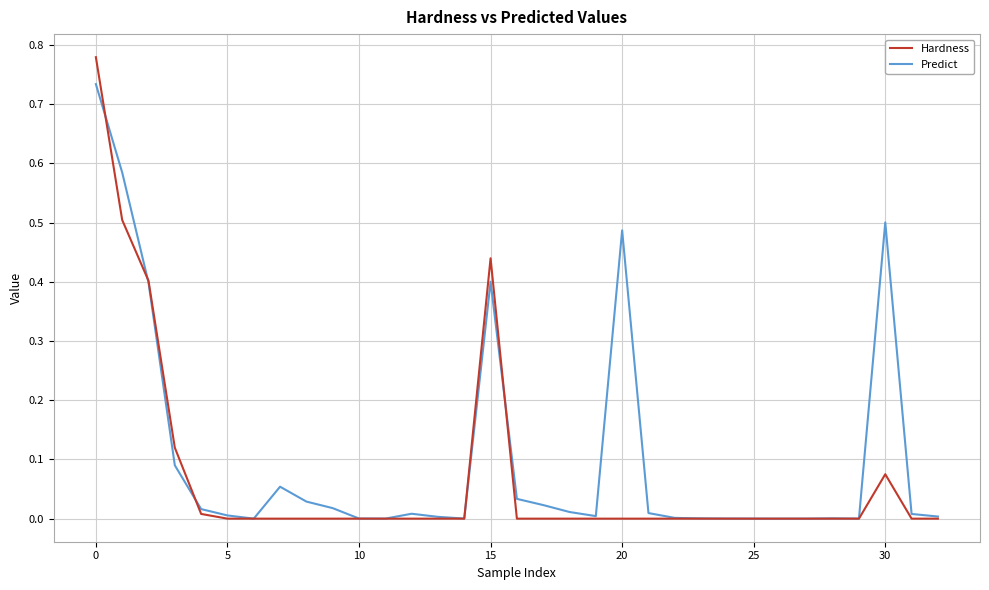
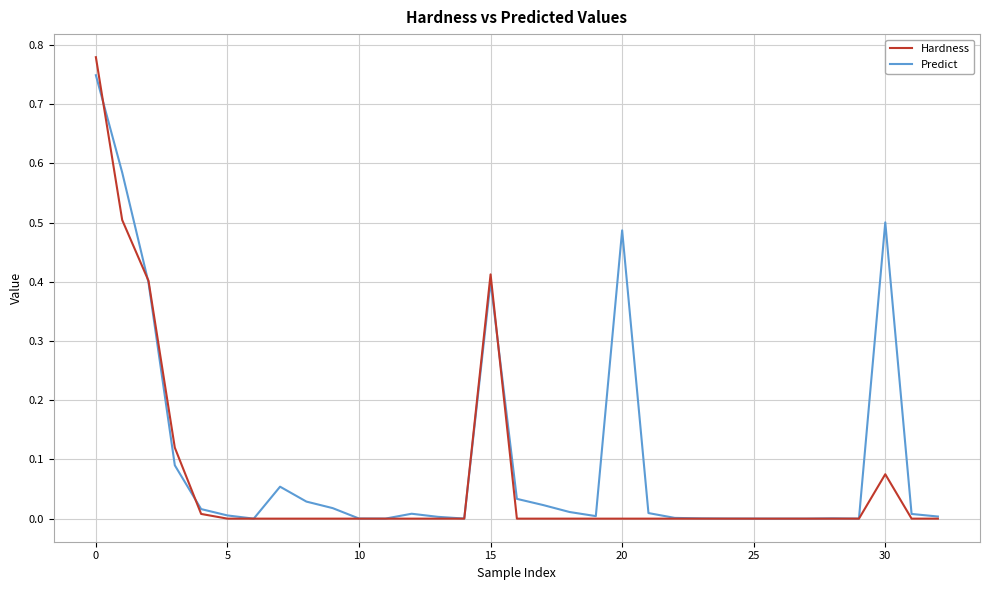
  {
    "Hardness": {
      "0": 0.78,
      "5": 0.00,
-     "15": 0.44,
+     "15": 0.41,
      "20": 0.00,
      "30": 0.08
    },
    "Predict": {
-     "0": 0.73,
+     "0": 0.75,
      "5": 0.01,
      "15": 0.40,
      "20": 0.49,
      "30": 0.50
    }
  }
